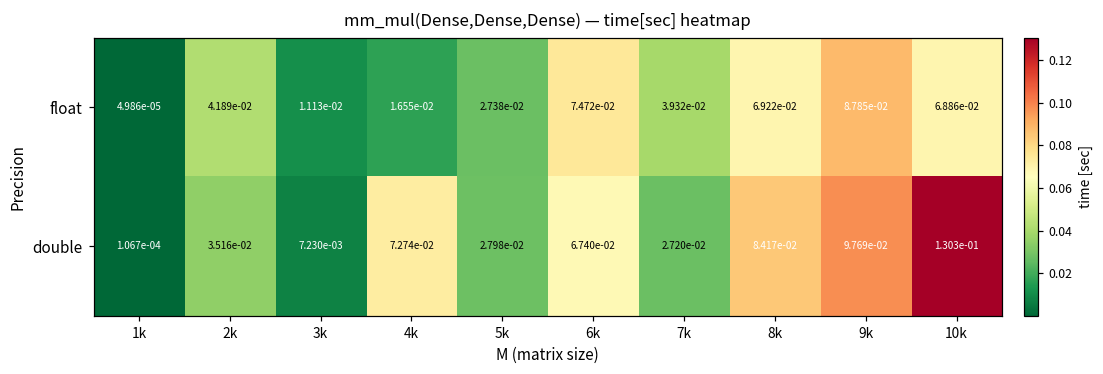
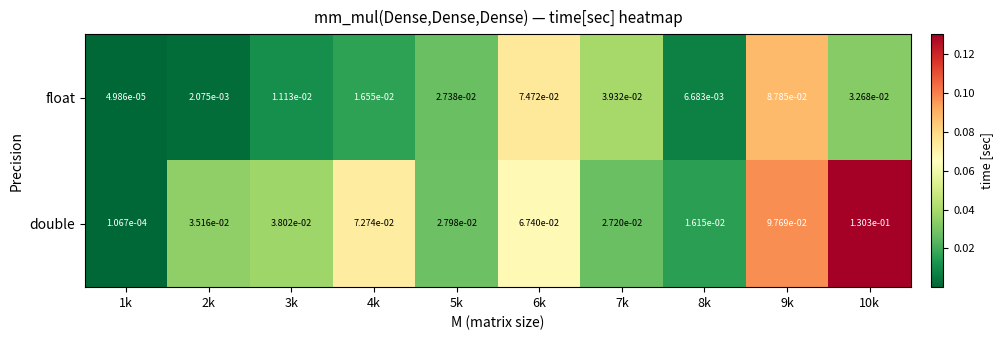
  {
    "float": {
      "1k": "4.986e-05",
-     "2k": "4.189e-02",
+     "2k": "2.075e-03",
      "3k": "1.113e-02",
      "4k": "1.655e-02",
      "5k": "2.738e-02",
      "6k": "7.472e-02",
      "7k": "3.932e-02",
-     "8k": "6.922e-02",
+     "8k": "6.683e-03",
      "9k": "8.785e-02",
-     "10k": "6.886e-02"
+     "10k": "3.268e-02"
    },
    "double": {
      "1k": "1.067e-04",
      "2k": "3.516e-02",
-     "3k": "7.230e-03",
+     "3k": "3.802e-02",
      "4k": "7.274e-02",
      "5k": "2.798e-02",
      "6k": "6.740e-02",
      "7k": "2.720e-02",
-     "8k": "8.417e-02",
+     "8k": "1.615e-02",
      "9k": "9.769e-02",
      "10k": "1.303e-01"
    }
  }
